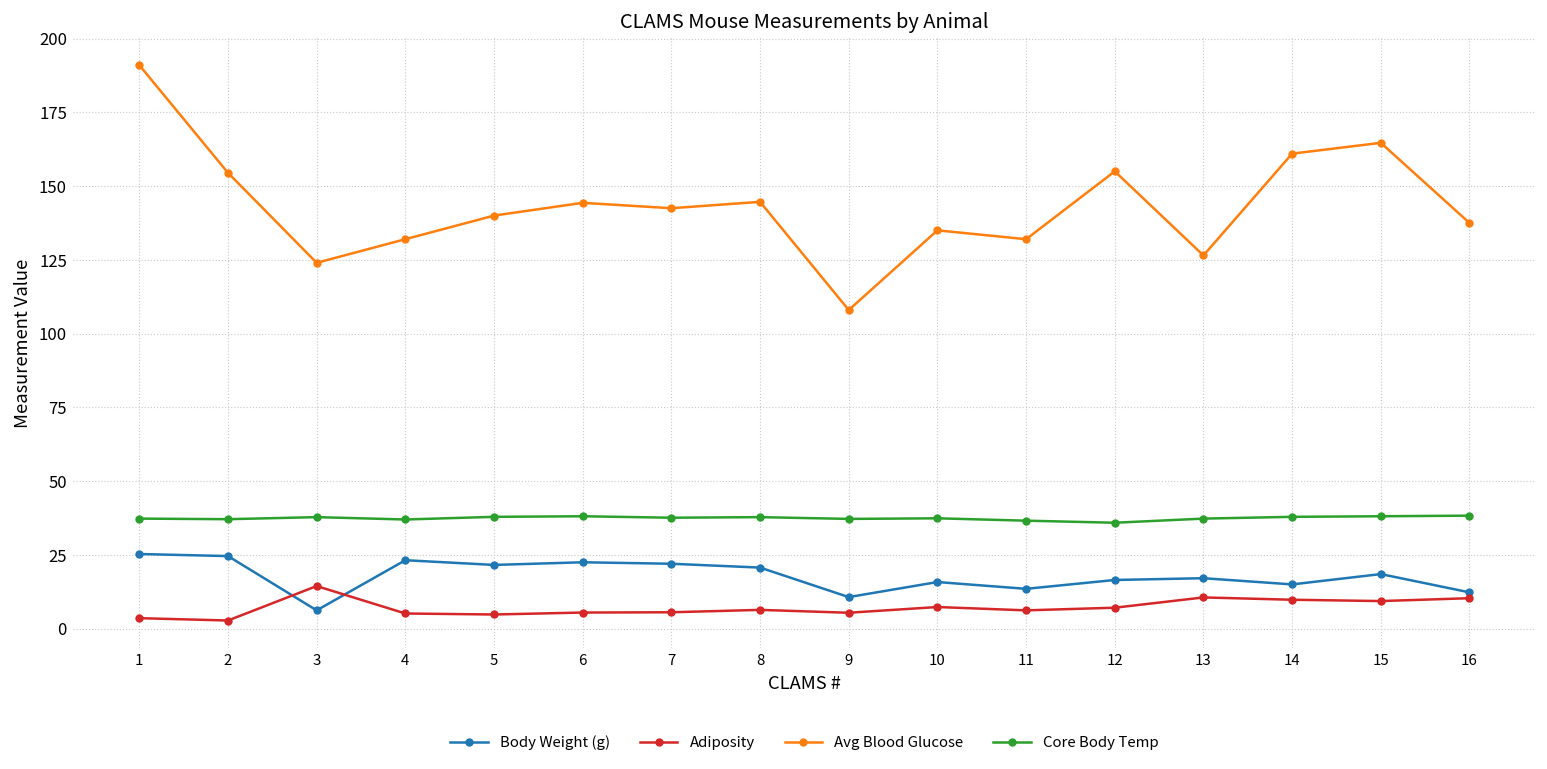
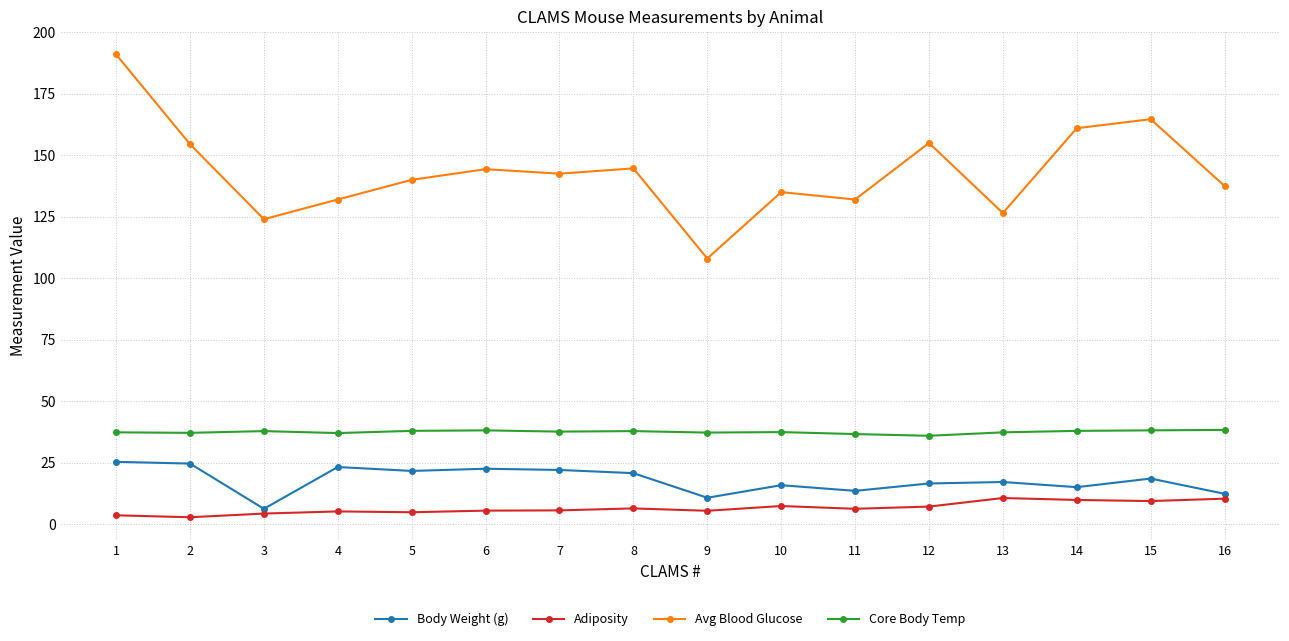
  {
    "Body Weight (g)": {
      "1": 25,
      "2": 25,
      "3": 6,
      "4": 23,
      "5": 22,
      "6": 23,
      "7": 22,
      "8": 21,
      "9": 11,
      "10": 16,
      "11": 14,
      "12": 17,
      "13": 17,
      "14": 15,
      "15": 19,
      "16": 12
    },
    "Adiposity": {
      "1": 4,
      "2": 3,
-     "3": 14,
+     "3": 4,
      "4": 5,
      "5": 5,
      "6": 5,
      "7": 6,
      "8": 6,
      "9": 5,
      "10": 7,
      "11": 6,
      "12": 7,
      "13": 11,
      "14": 10,
      "15": 9,
      "16": 10
    },
    "Avg Blood Glucose": {
      "1": 191,
      "2": 155,
      "3": 124,
      "4": 132,
      "5": 140,
      "6": 144,
      "7": 143,
      "8": 145,
      "9": 108,
      "10": 135,
      "11": 132,
      "12": 155,
      "13": 127,
      "14": 161,
      "15": 165,
      "16": 138
    },
    "Core Body Temp": {
      "1": 37,
      "2": 37,
      "3": 38,
      "4": 37,
      "5": 38,
      "6": 38,
      "7": 38,
      "8": 38,
      "9": 37,
      "10": 37,
      "11": 37,
      "12": 36,
      "13": 37,
      "14": 38,
      "15": 38,
      "16": 38
    }
  }
